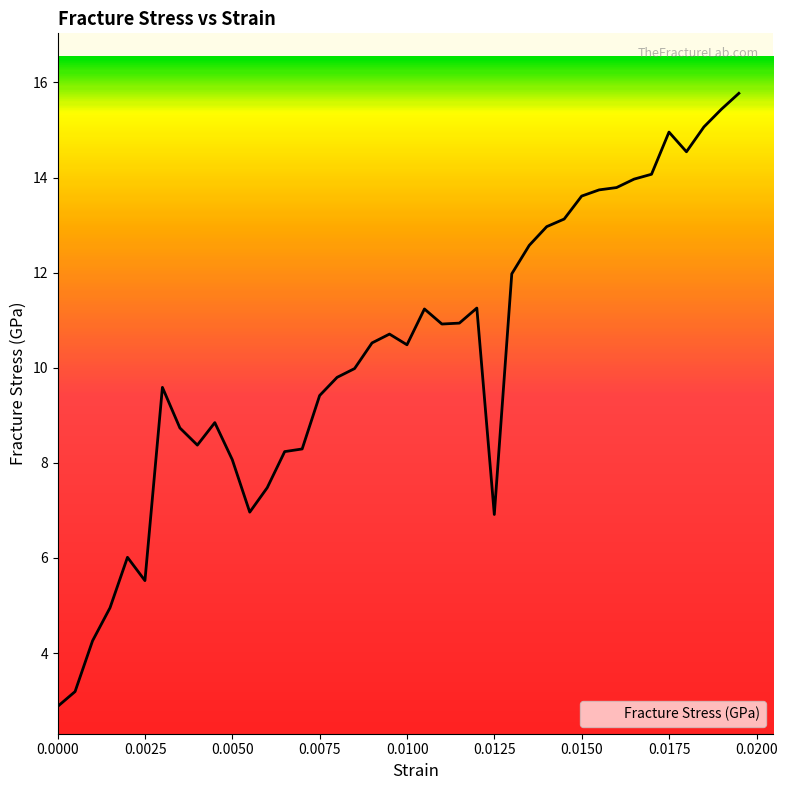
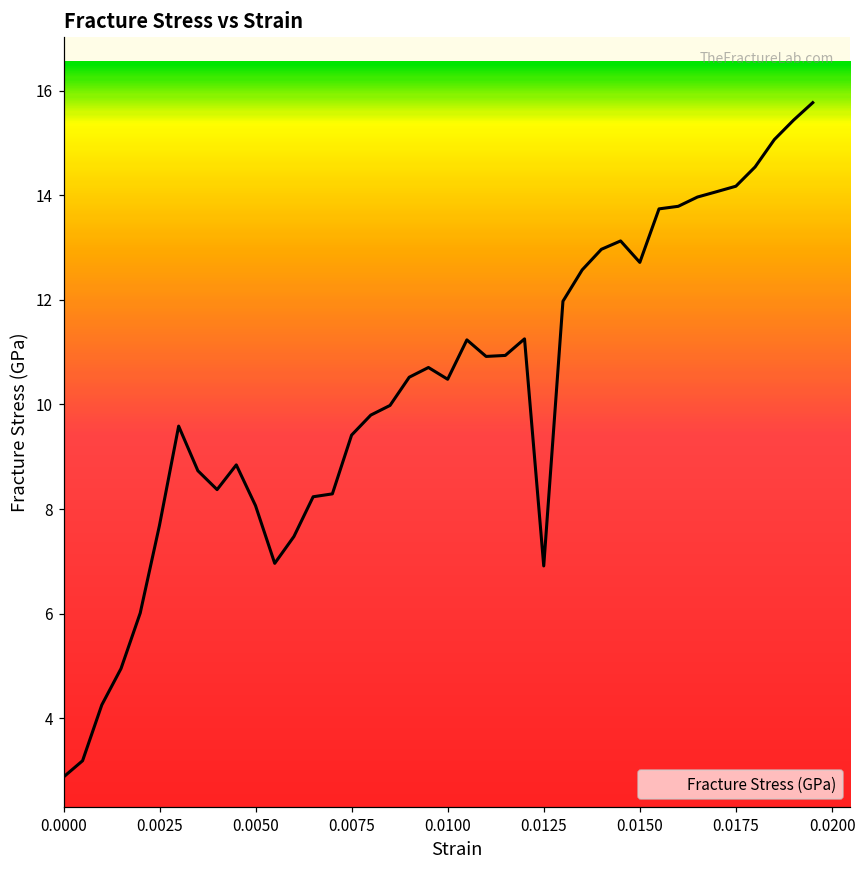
  {
    "0.0000": 2.9,
-   "0.0025": 5.5,
+   "0.0025": 7.7,
    "0.0050": 8.1,
    "0.0075": 9.4,
    "0.0100": 10.5,
    "0.0125": 6.9,
-   "0.0150": 13.6,
-   "0.0175": 15.0
+   "0.0150": 12.7,
+   "0.0175": 14.2
  }
